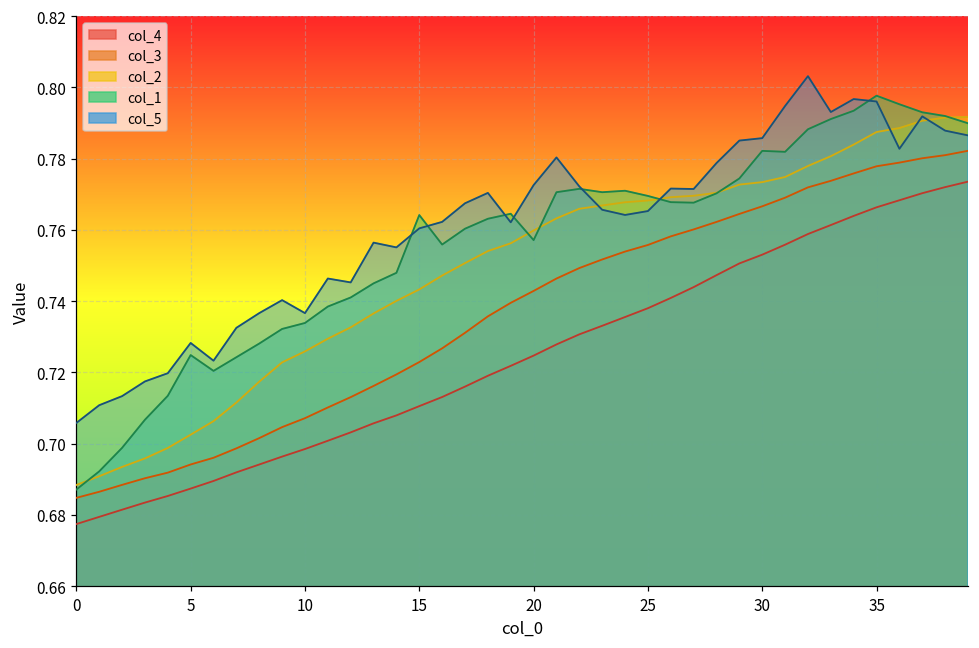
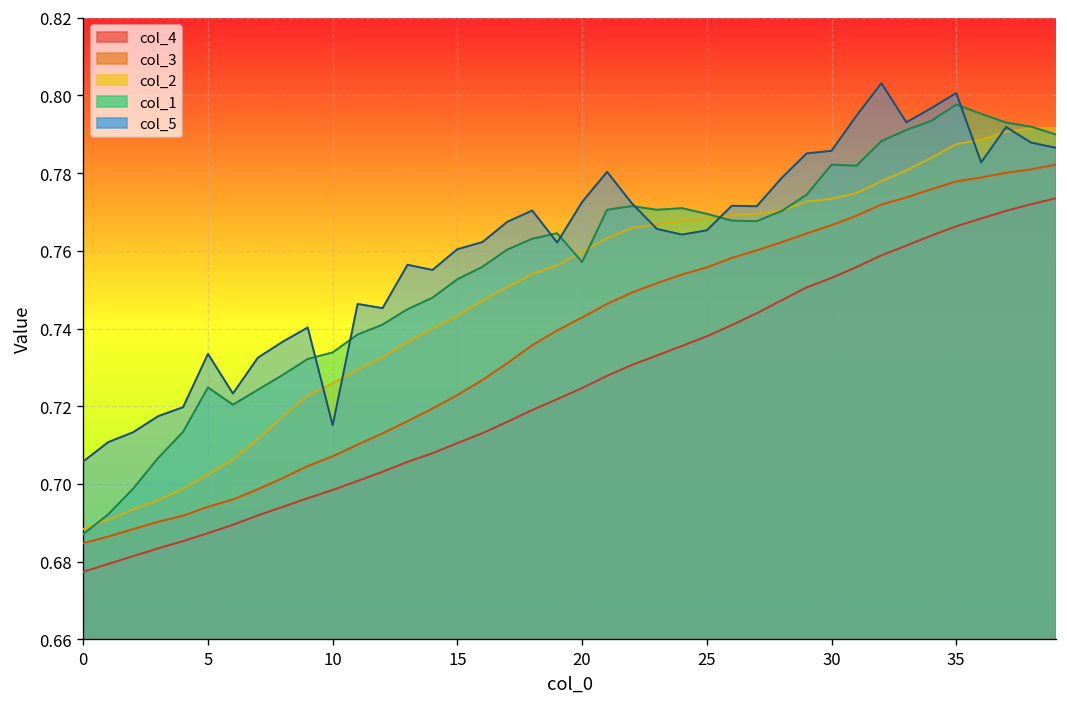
  {
    "col_1": {
      "0": 0.687,
      "5": 0.725,
      "10": 0.734,
-     "15": 0.764,
+     "15": 0.753,
      "20": 0.757,
      "25": 0.770,
      "30": 0.782,
      "35": 0.798
    },
    "col_5": {
      "0": 0.706,
-     "5": 0.728,
-     "10": 0.737,
+     "5": 0.733,
+     "10": 0.715,
      "15": 0.760,
      "20": 0.773,
      "25": 0.765,
      "30": 0.786,
-     "35": 0.796
+     "35": 0.801
    }
  }
